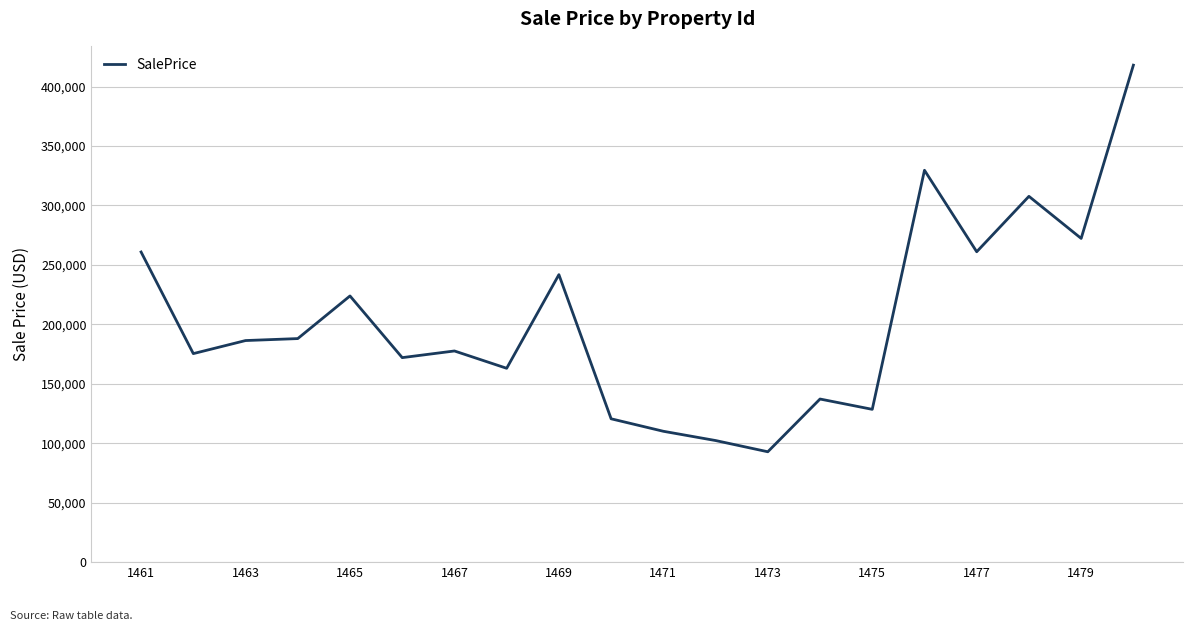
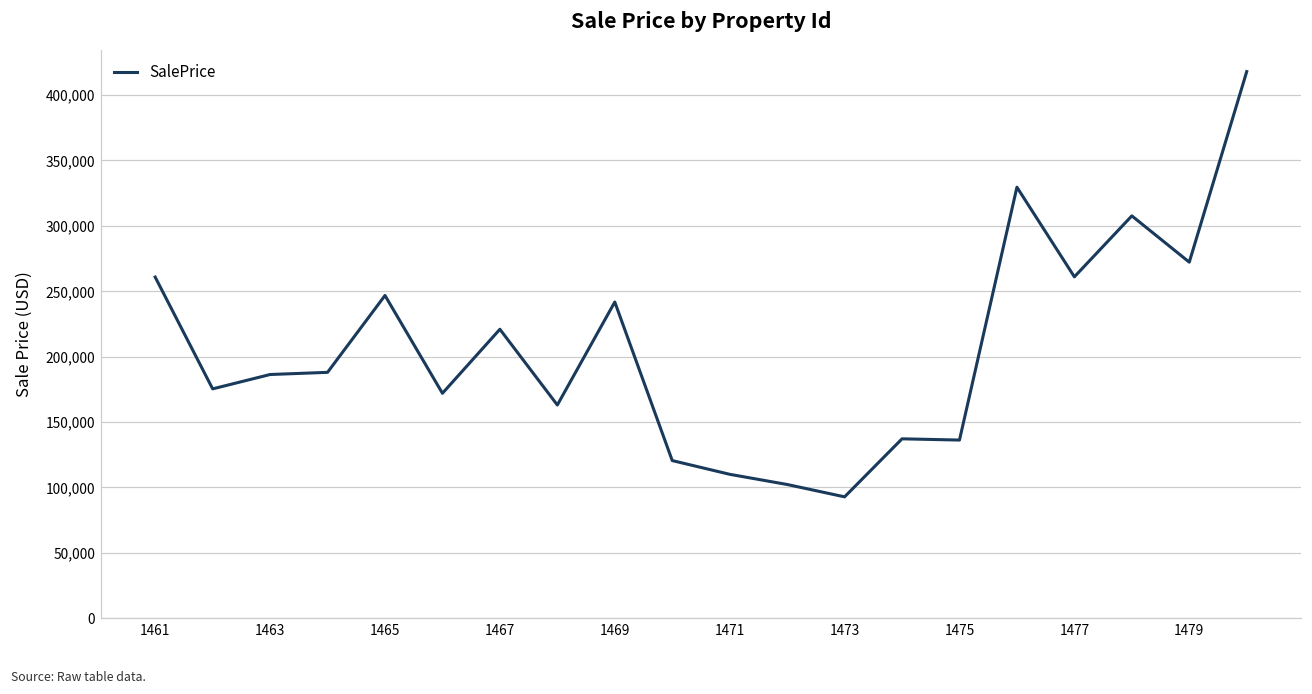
  {
    "1461": "261,000",
    "1463": "186,000",
-   "1465": "224,000",
-   "1467": "178,000",
+   "1465": "247,000",
+   "1467": "221,000",
    "1469": "242,000",
    "1471": "110,000",
    "1473": "93,000",
-   "1475": "129,000",
+   "1475": "136,000",
    "1477": "261,000",
    "1479": "272,000"
  }
